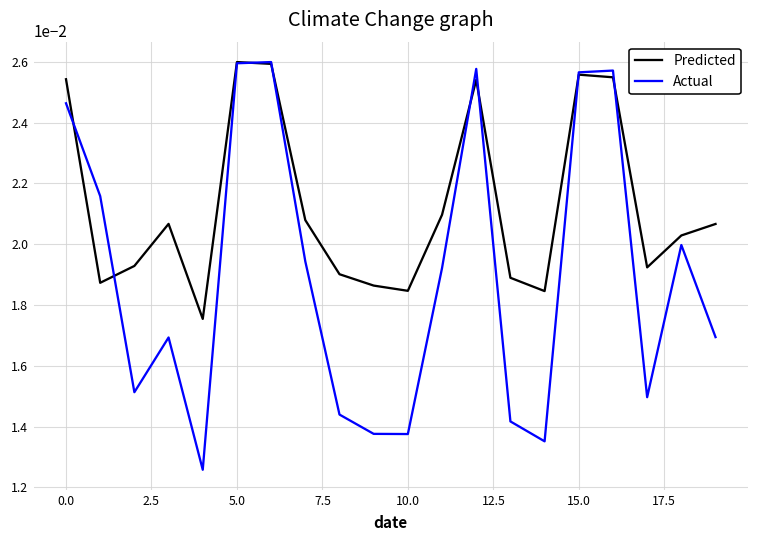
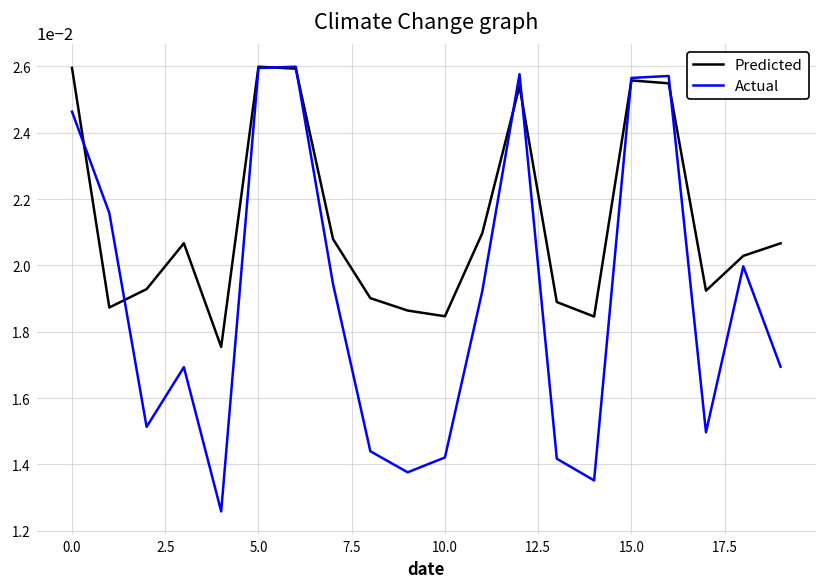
  {
    "Predicted": {
-     "0.0": 0.0254,
+     "0.0": 0.0260,
      "10.0": 0.0185
    },
    "Actual": {
      "0.0": 0.0246,
-     "10.0": 0.0138
+     "10.0": 0.0142
    }
  }
